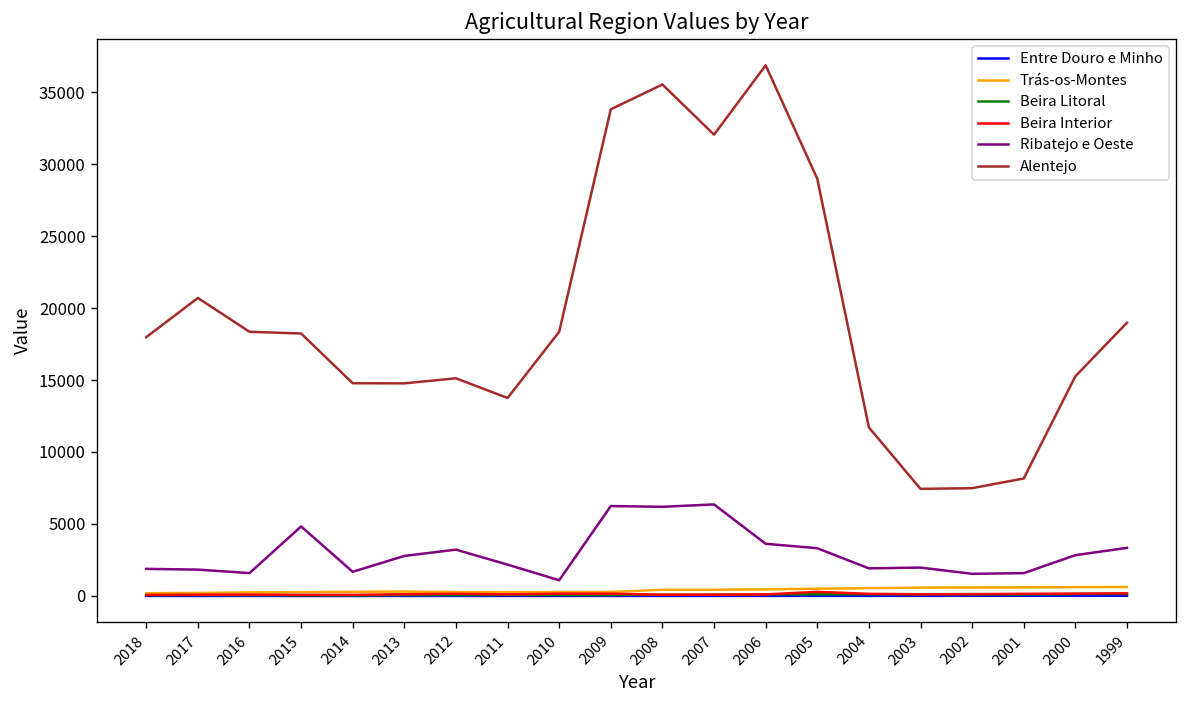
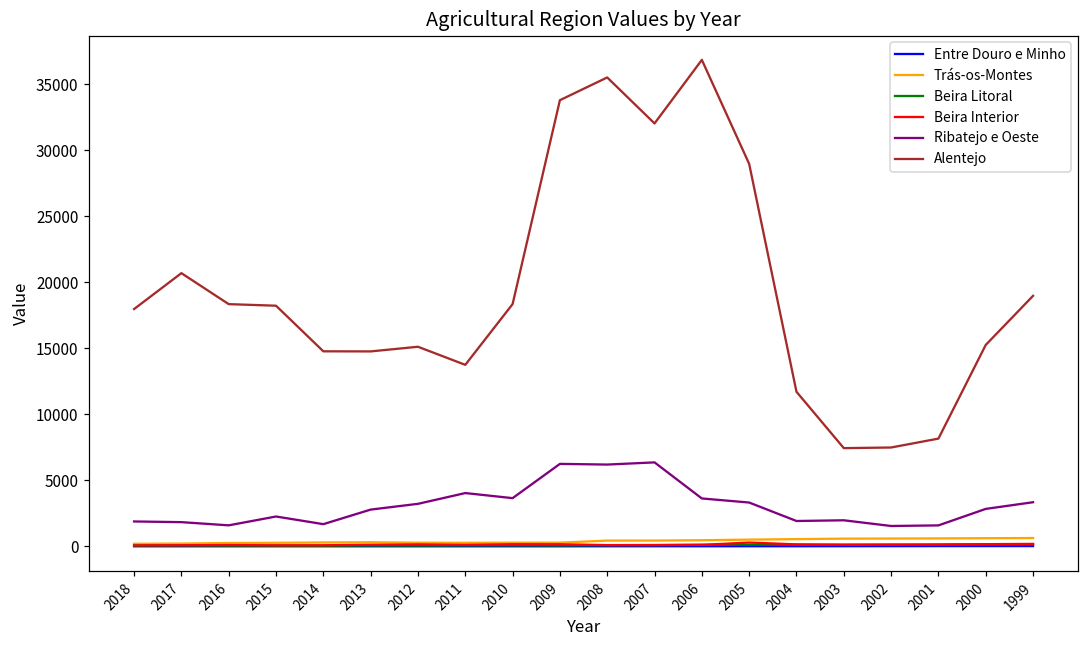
  {
    "Trás-os-Montes": {
      "2014": 300,
      "2008": 400,
      "2007": 400,
      "2006": 500,
      "2005": 500,
      "2004": 500,
      "2003": 600,
      "2002": 600,
      "2001": 600,
      "2000": 600,
      "1999": 600
    },
    "Ribatejo e Oeste": {
      "2018": 1900,
      "2017": 1800,
      "2016": 1600,
-     "2015": 4800,
+     "2015": 2300,
      "2014": 1700,
      "2013": 2800,
      "2012": 3200,
-     "2011": 2200,
-     "2010": 1100,
+     "2011": 4000,
+     "2010": 3600,
      "2009": 6200,
      "2008": 6200,
      "2007": 6400,
      "2006": 3600,
      "2005": 3300,
      "2004": 1900,
      "2003": 2000,
      "2002": 1500,
      "2001": 1600,
      "2000": 2800,
      "1999": 3300
    },
    "Alentejo": {
      "2018": 18000,
      "2017": 20700,
      "2016": 18400,
      "2015": 18200,
      "2014": 14800,
      "2013": 14800,
      "2012": 15100,
      "2011": 13800,
      "2010": 18400,
      "2009": 33800,
      "2008": 35500,
      "2007": 32000,
      "2006": 36900,
      "2005": 29000,
      "2004": 11700,
      "2003": 7400,
      "2002": 7500,
      "2001": 8200,
      "2000": 15300,
      "1999": 19000
    }
  }
